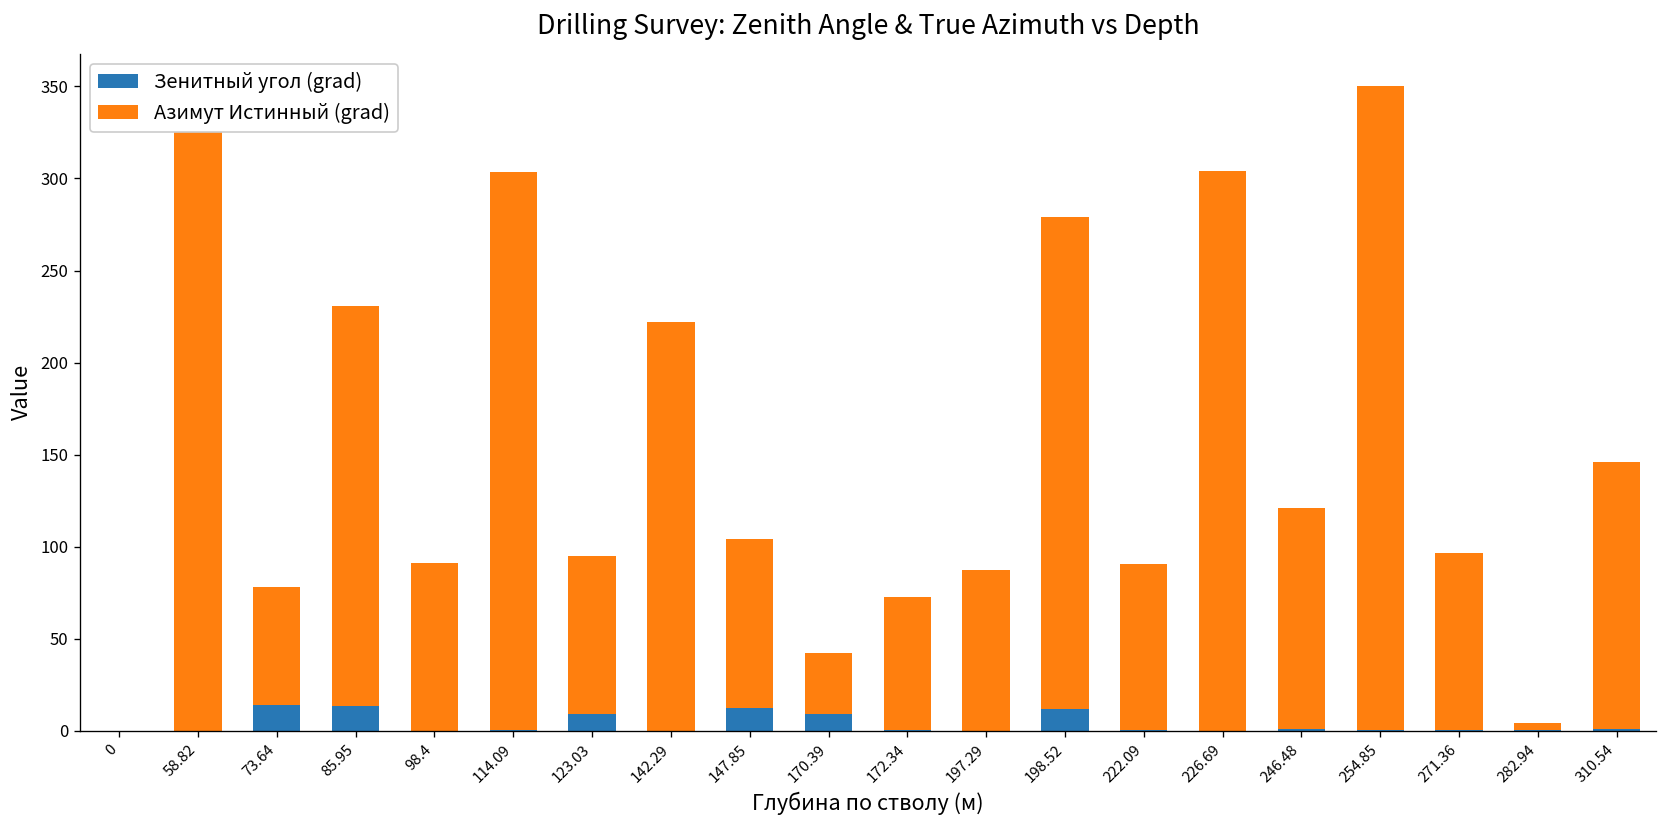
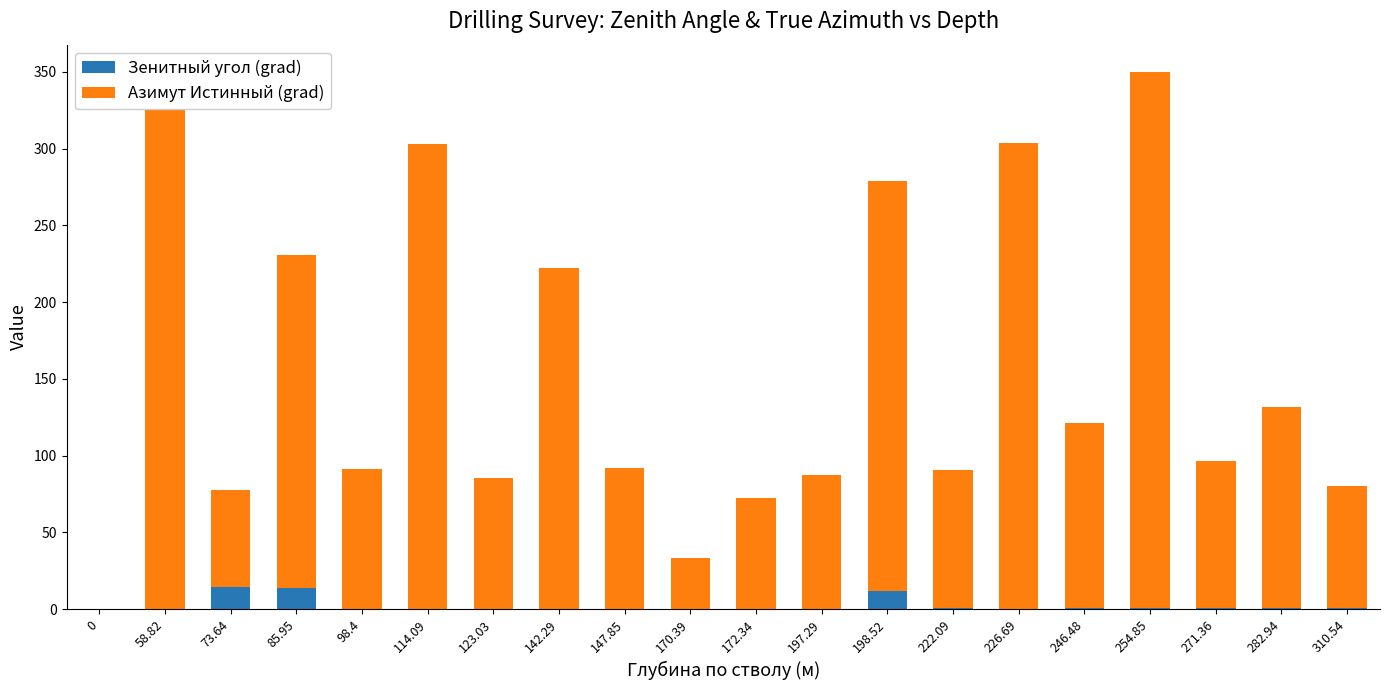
  {
    "Зенитный угол (grad)": {
      "0": 0,
      "73.64": 14,
      "85.95": 14,
-     "123.03": 9,
+     "123.03": 0,
      "142.29": 0,
-     "147.85": 12,
-     "170.39": 9,
+     "147.85": 0,
+     "170.39": 0,
      "198.52": 12
    },
    "Азимут Истинный (grad)": {
      "0": 0,
      "73.64": 64,
      "85.95": 217,
      "98.4": 91,
      "114.09": 303,
      "123.03": 85,
      "142.29": 222,
      "147.85": 92,
      "170.39": 33,
      "172.34": 72,
      "197.29": 87,
      "198.52": 267,
      "222.09": 90,
      "226.69": 304,
      "246.48": 120,
      "254.85": 350,
      "271.36": 96,
-     "282.94": 4,
-     "310.54": 145
+     "282.94": 131,
+     "310.54": 79
    }
  }
